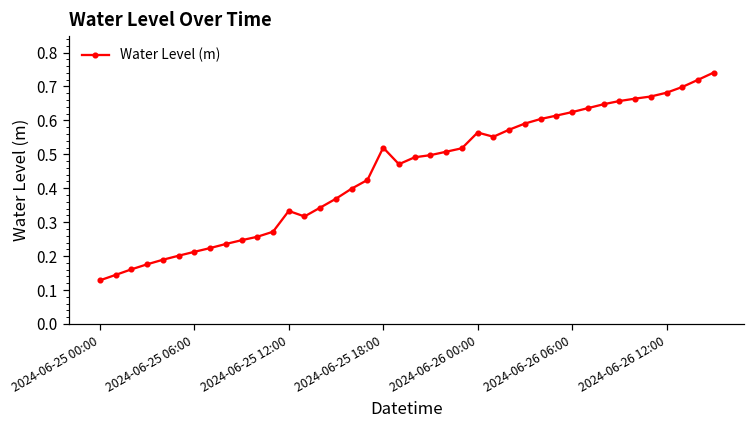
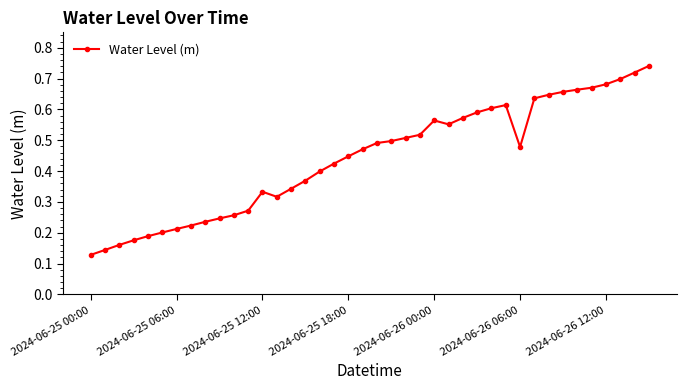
  {
    "2024-06-25 00:00": 0.13,
    "2024-06-25 06:00": 0.21,
    "2024-06-25 12:00": 0.33,
-   "2024-06-25 18:00": 0.52,
+   "2024-06-25 18:00": 0.45,
    "2024-06-26 00:00": 0.56,
-   "2024-06-26 06:00": 0.62,
+   "2024-06-26 06:00": 0.48,
    "2024-06-26 12:00": 0.68
  }
